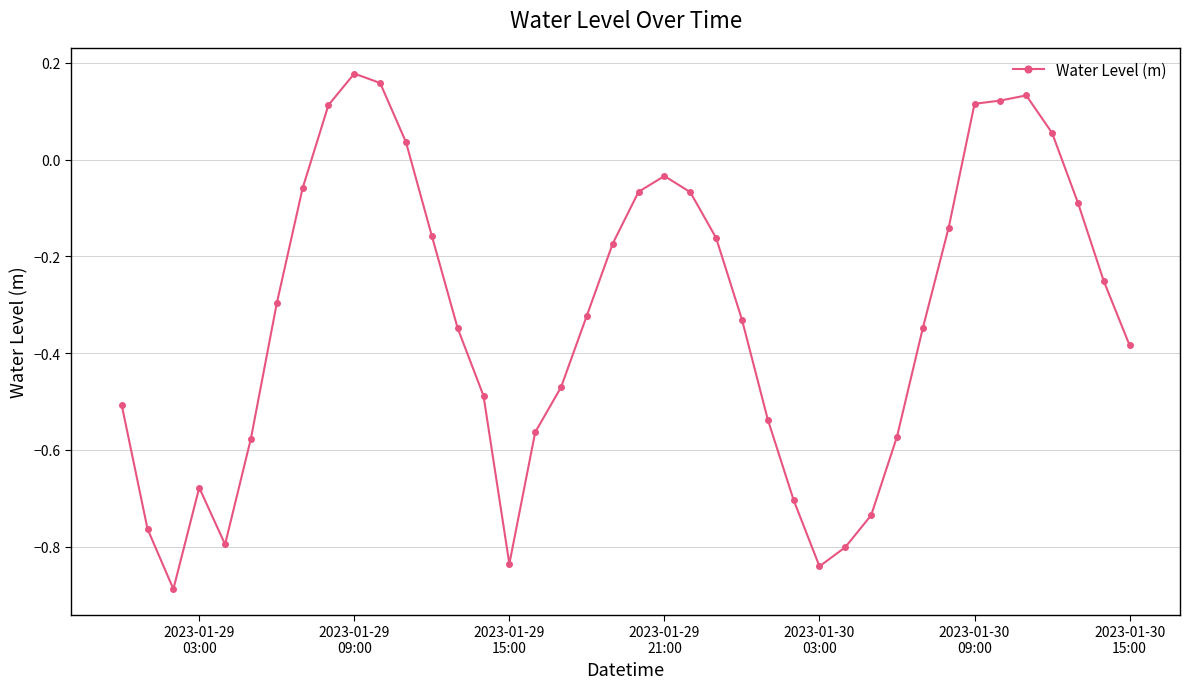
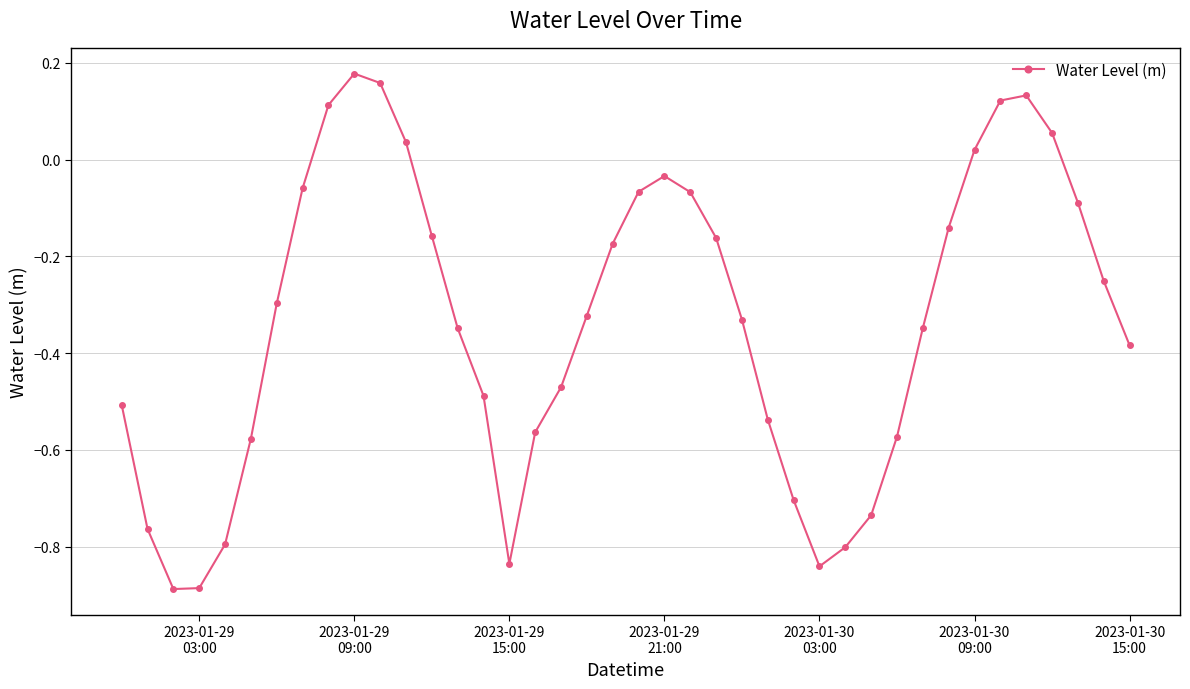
  {
-   "2023-01-29 03:00": -0.68,
+   "2023-01-29 03:00": -0.89,
    "2023-01-29 09:00": 0.18,
    "2023-01-29 15:00": -0.84,
    "2023-01-29 21:00": -0.03,
    "2023-01-30 03:00": -0.84,
-   "2023-01-30 09:00": 0.12,
+   "2023-01-30 09:00": 0.02,
    "2023-01-30 15:00": -0.38
  }
